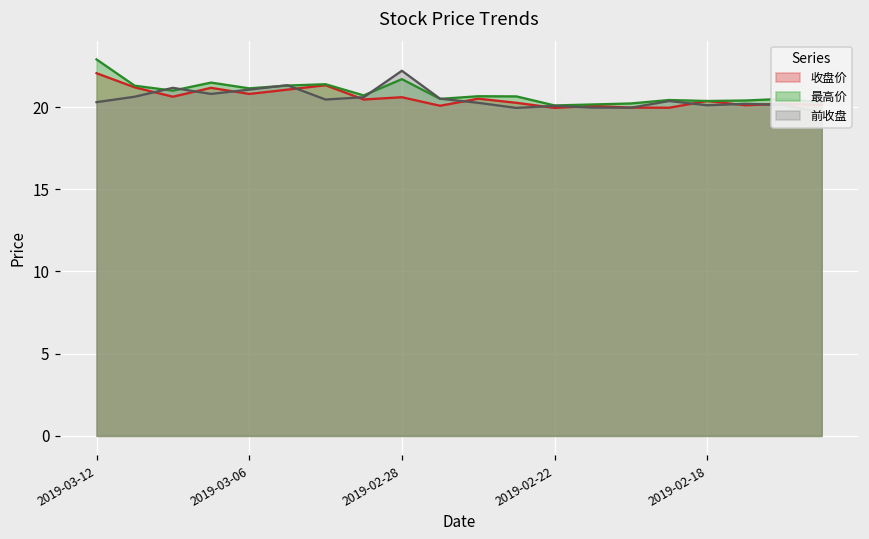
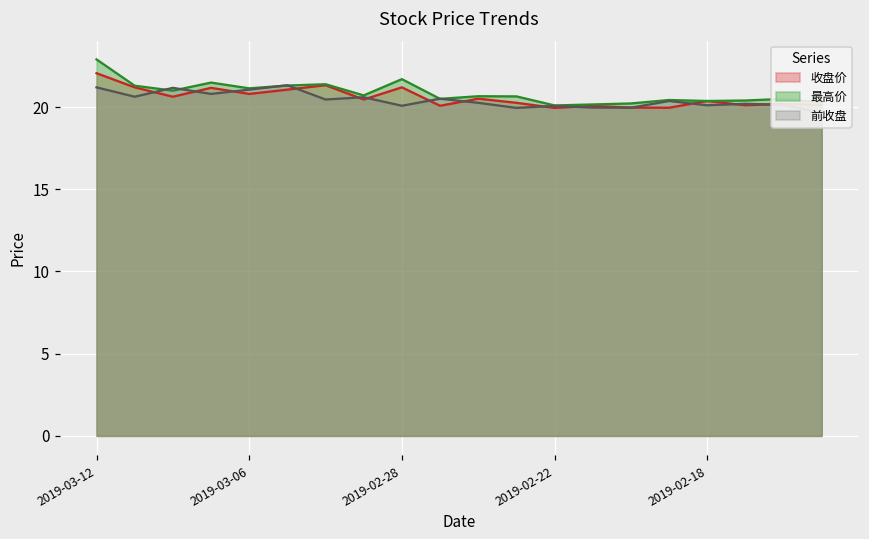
  {
    "收盘价": {
      "2019-03-12": 22.1,
      "2019-03-06": 20.8,
-     "2019-02-28": 20.6
+     "2019-02-28": 21.2
    },
    "最高价": {
      "2019-03-12": 22.9,
      "2019-02-28": 21.7
    },
    "前收盘": {
-     "2019-03-12": 20.3,
-     "2019-02-28": 22.2,
+     "2019-03-12": 21.2,
+     "2019-02-28": 20.1,
      "2019-02-18": 20.1
    }
  }
